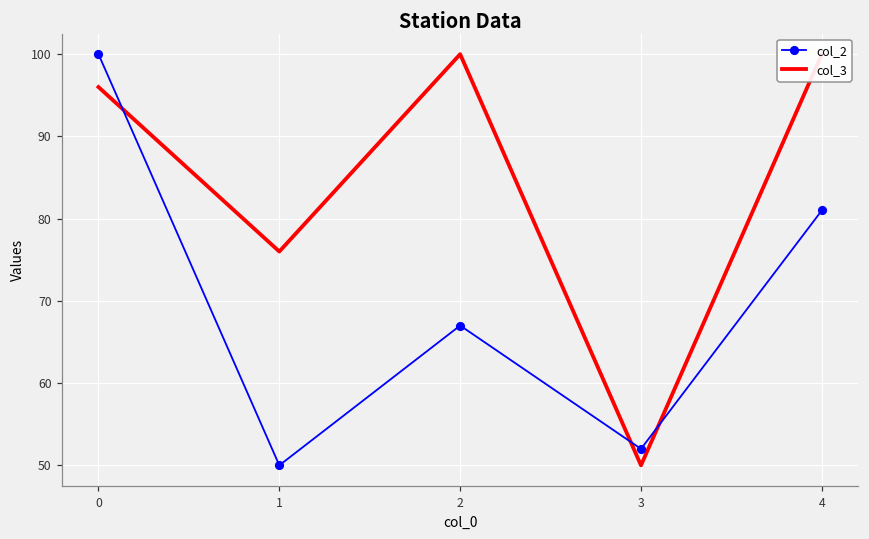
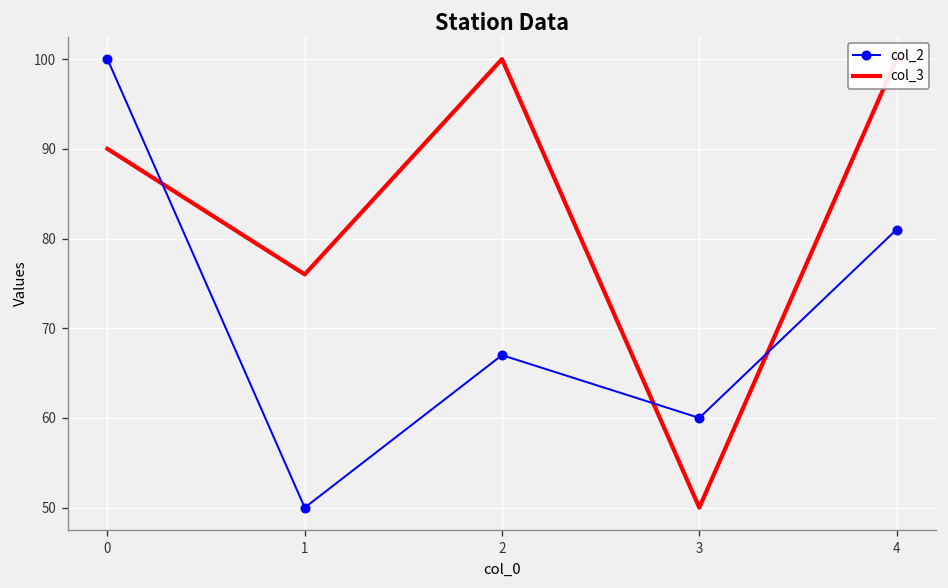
  {
    "col_2": {
      "0": 100,
      "1": 50,
      "2": 67,
-     "3": 52,
+     "3": 60,
      "4": 81
    },
    "col_3": {
-     "0": 96,
+     "0": 90,
      "1": 76,
      "2": 100,
      "3": 50
    }
  }
